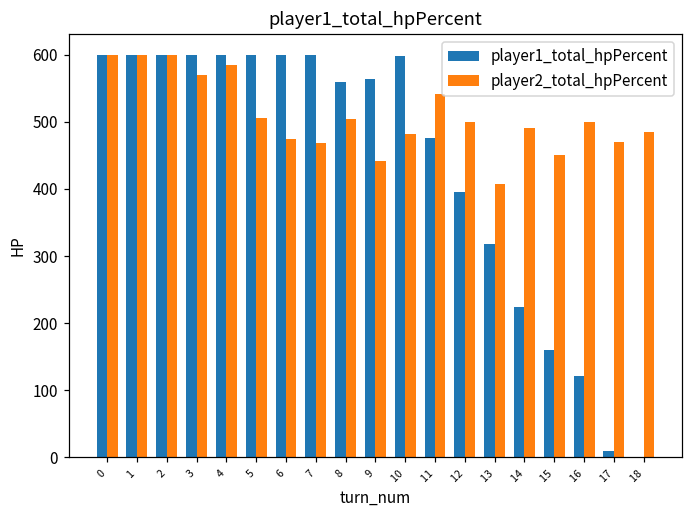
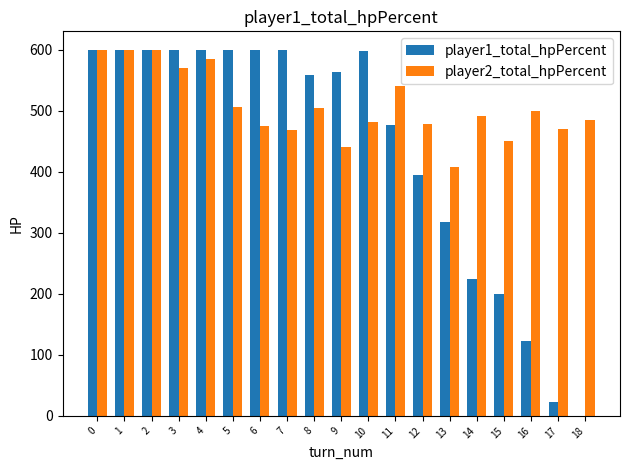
  {
    "player1_total_hpPercent": {
      "0": 600,
      "1": 600,
      "2": 600,
      "3": 600,
      "4": 600,
      "5": 600,
      "6": 600,
      "7": 600,
      "8": 560,
      "9": 560,
      "10": 600,
      "11": 480,
      "12": 400,
      "13": 320,
      "14": 220,
-     "15": 160,
+     "15": 200,
      "16": 120,
-     "17": 10,
+     "17": 20,
      "18": 0
    },
    "player2_total_hpPercent": {
      "0": 600,
      "1": 600,
      "2": 600,
      "3": 570,
      "4": 580,
      "5": 510,
      "6": 480,
      "7": 470,
      "8": 500,
      "9": 440,
      "10": 480,
      "11": 540,
-     "12": 500,
+     "12": 480,
      "13": 410,
      "14": 490,
      "15": 450,
      "16": 500,
      "17": 470,
      "18": 490
    }
  }
